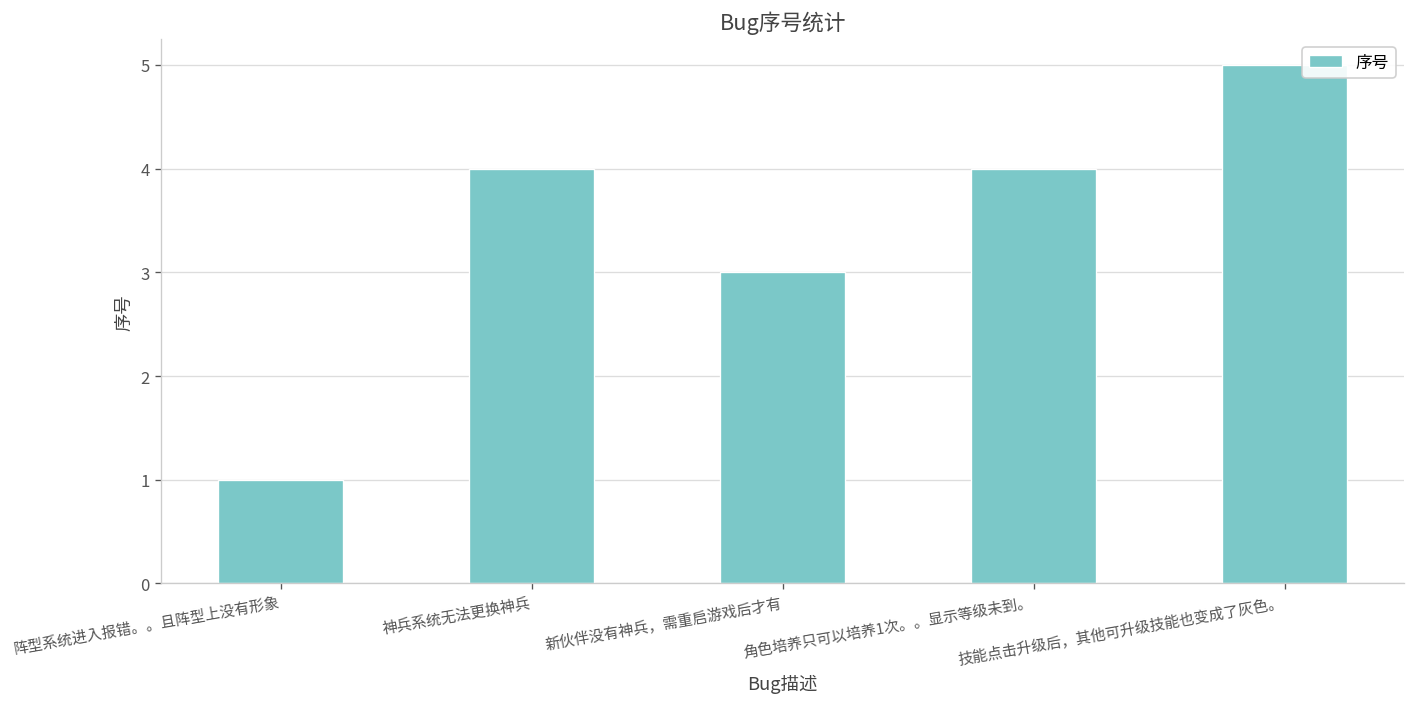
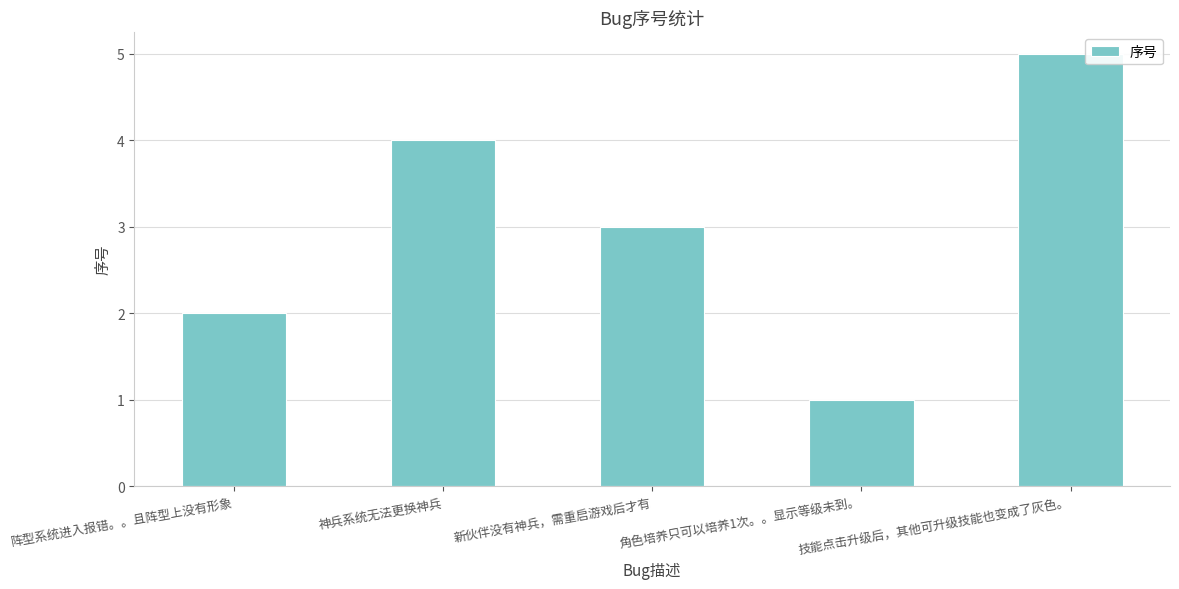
  {
-   "阵型系统进入报错。。且阵型上没有形象": 1,
+   "阵型系统进入报错。。且阵型上没有形象": 2,
    "神兵系统无法更换神兵": 4,
    "新伙伴没有神兵，需重启游戏后才有": 3,
-   "角色培养只可以培养1次。。显示等级未到。": 4,
+   "角色培养只可以培养1次。。显示等级未到。": 1,
    "技能点击升级后，其他可升级技能也变成了灰色。": 5
  }
